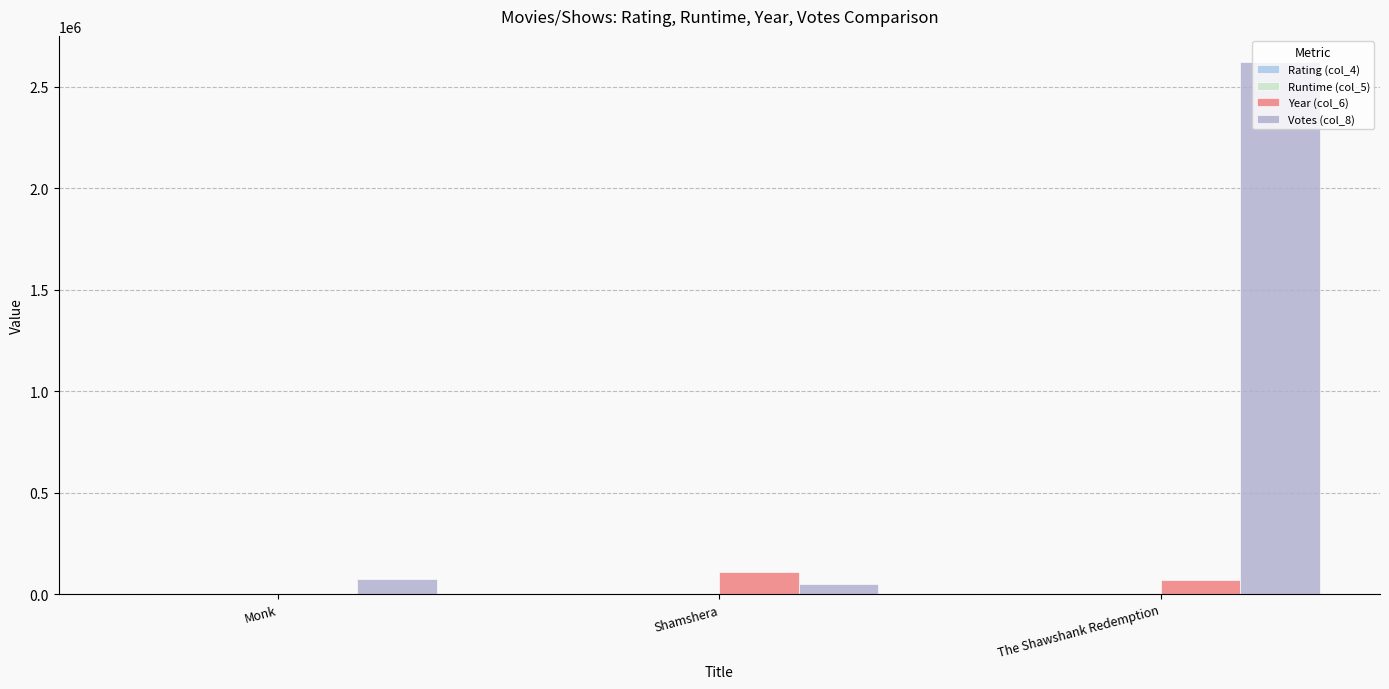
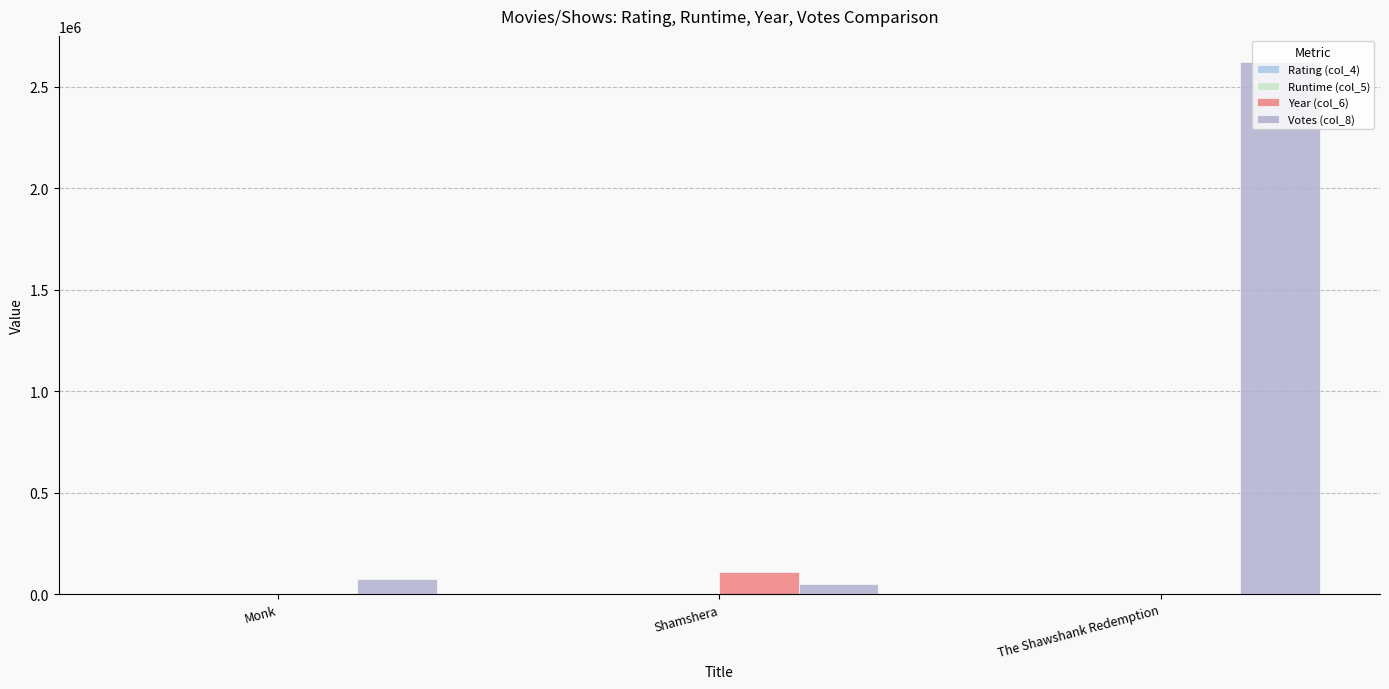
  {
    "Year (col_6)": {
      "Shamshera": 110000,
-     "The Shawshank Redemption": 70000
+     "The Shawshank Redemption": 0
    }
  }
